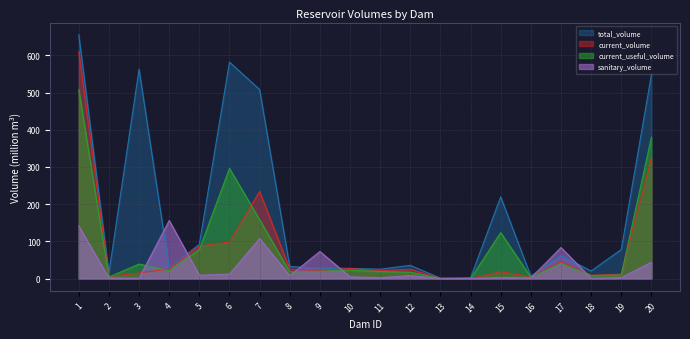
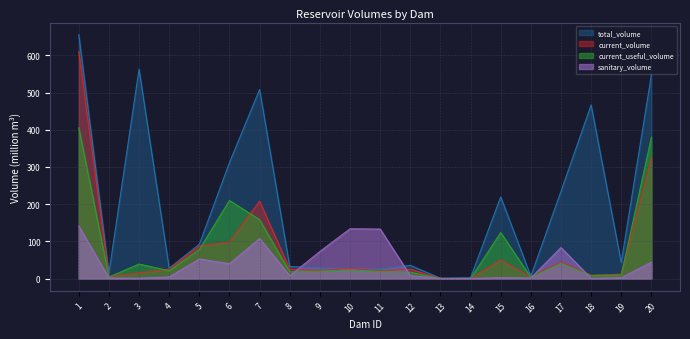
  {
    "total_volume": {
      "1": 660,
      "2": 20,
      "3": 560,
-     "6": 580,
+     "6": 310,
      "7": 510,
      "12": 40,
      "15": 220,
-     "17": 60,
-     "18": 20,
-     "19": 80,
+     "17": 230,
+     "18": 470,
+     "19": 40,
      "20": 550
    },
    "current_volume": {
      "1": 610,
      "3": 20,
      "6": 100,
-     "7": 230,
+     "7": 210,
      "12": 30,
-     "15": 20,
+     "15": 50,
      "20": 320
    },
    "current_useful_volume": {
-     "1": 510,
+     "1": 410,
      "3": 40,
      "5": 80,
-     "6": 300,
+     "6": 210,
      "7": 160,
      "8": 20,
      "12": 20,
      "15": 120,
      "20": 380
    },
    "sanitary_volume": {
      "1": 140,
      "3": 0,
-     "4": 160,
-     "5": 10,
-     "6": 10,
+     "4": 0,
+     "5": 50,
+     "6": 40,
      "7": 110,
      "8": 10,
      "9": 70,
-     "10": 0,
-     "11": 0,
+     "10": 130,
+     "11": 130,
      "12": 10,
      "15": 0,
      "17": 80,
      "18": 0,
      "19": 0,
      "20": 40
    }
  }
